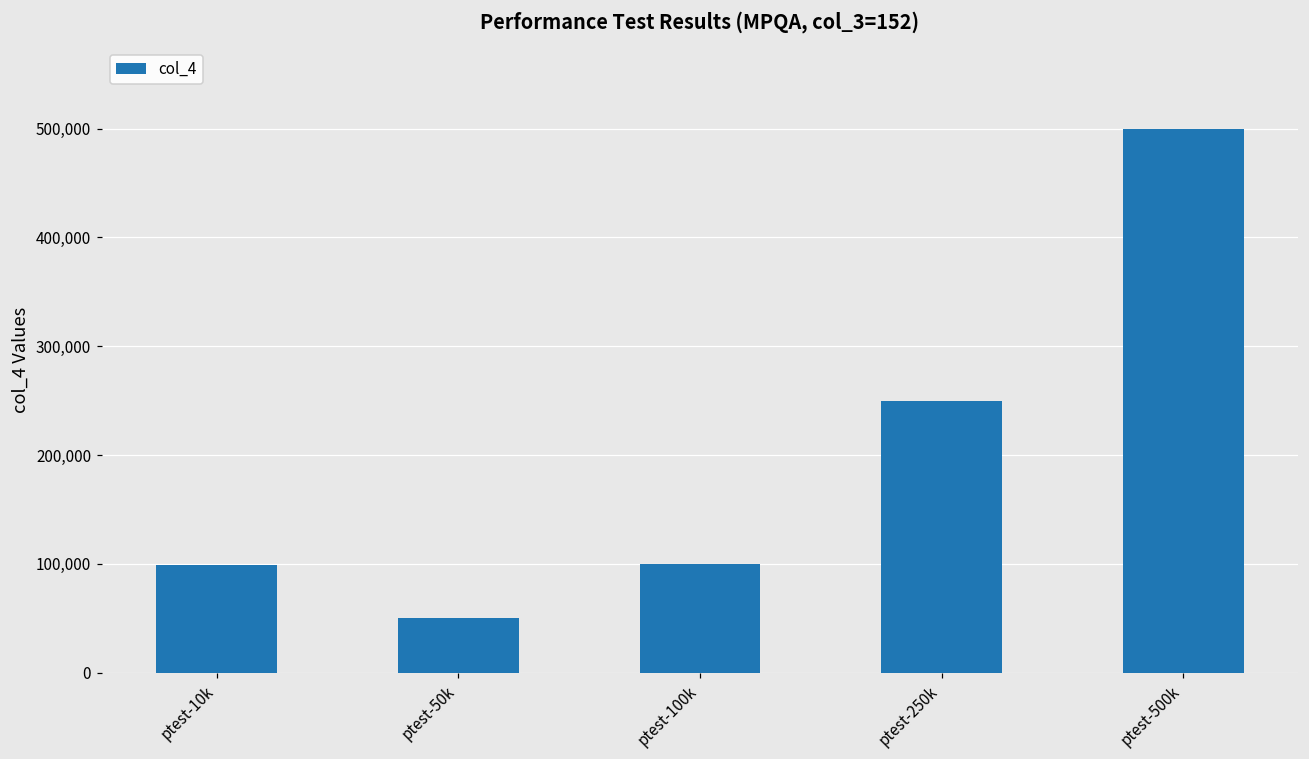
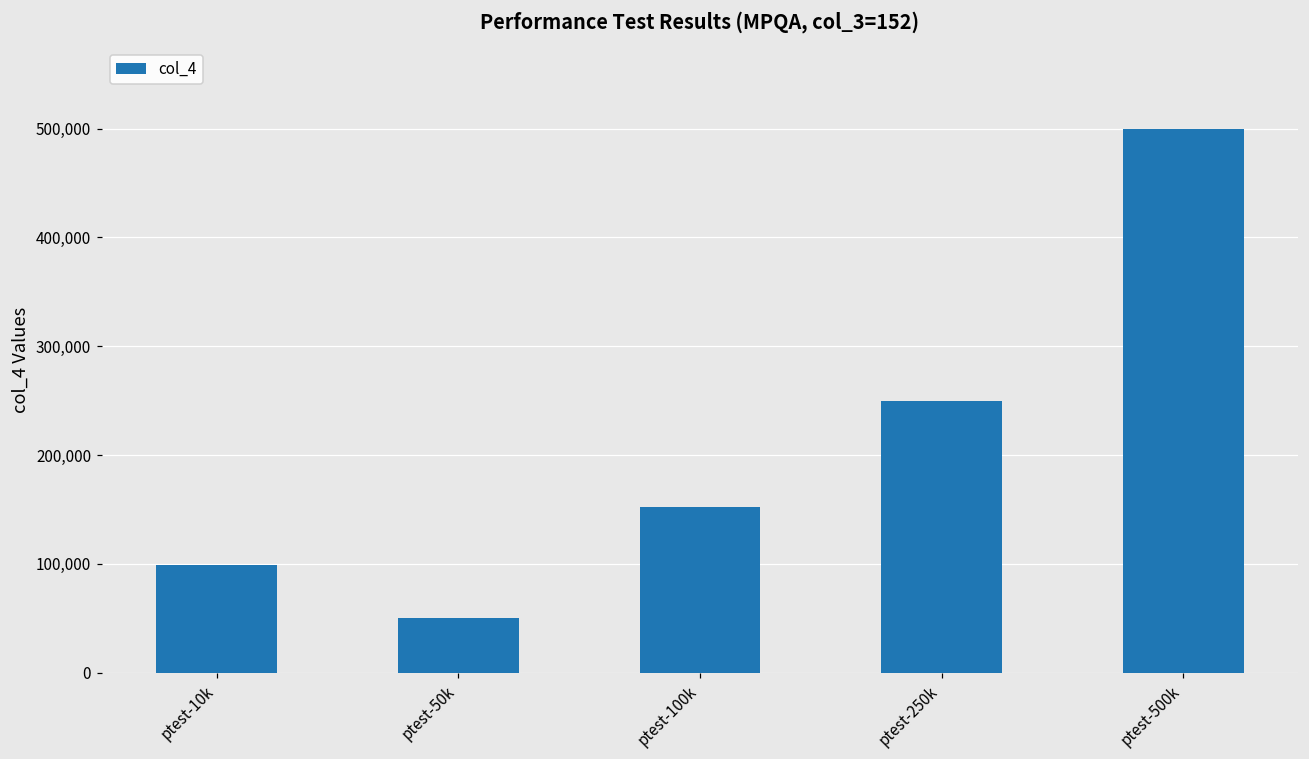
  {
    "ptest-10k": "100,000",
    "ptest-50k": "50,000",
-   "ptest-100k": "100,000",
+   "ptest-100k": "150,000",
    "ptest-250k": "250,000",
    "ptest-500k": "500,000"
  }
